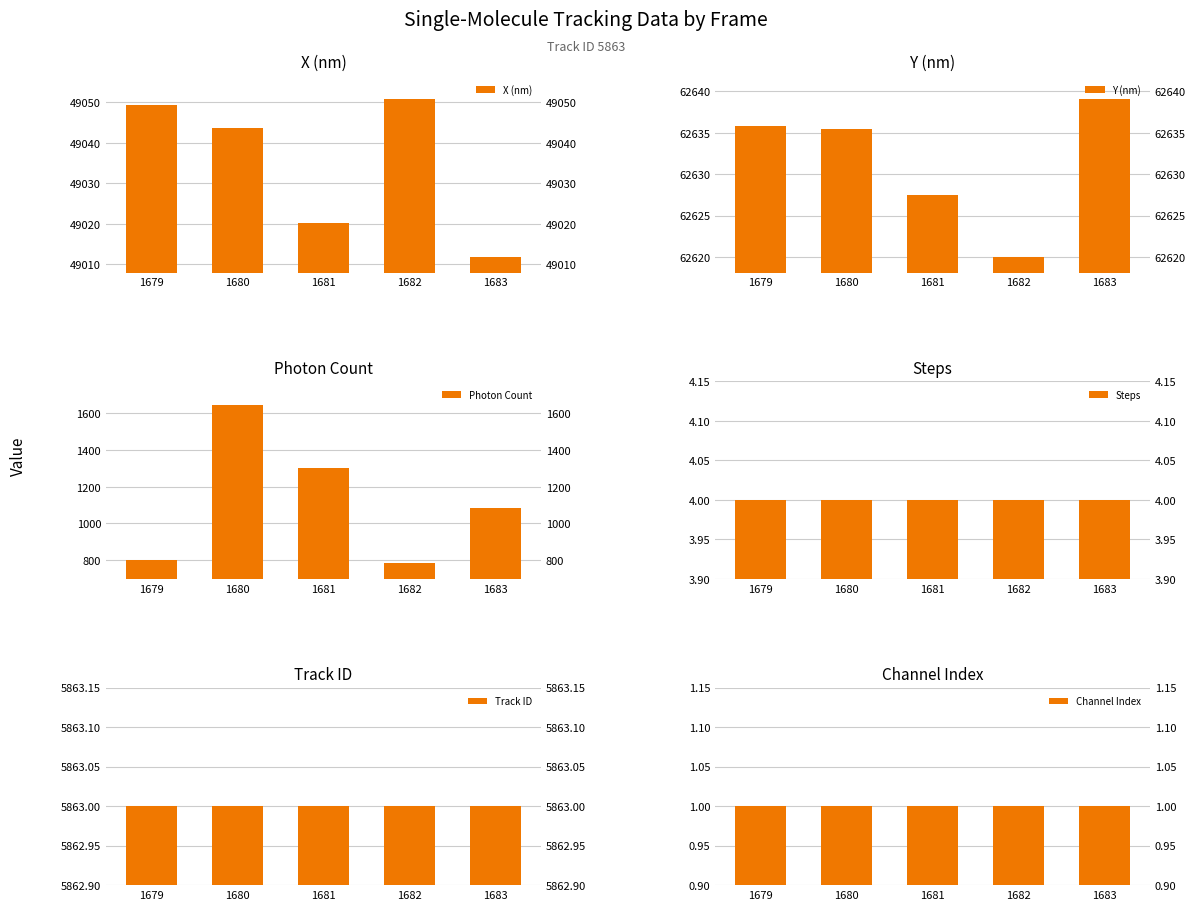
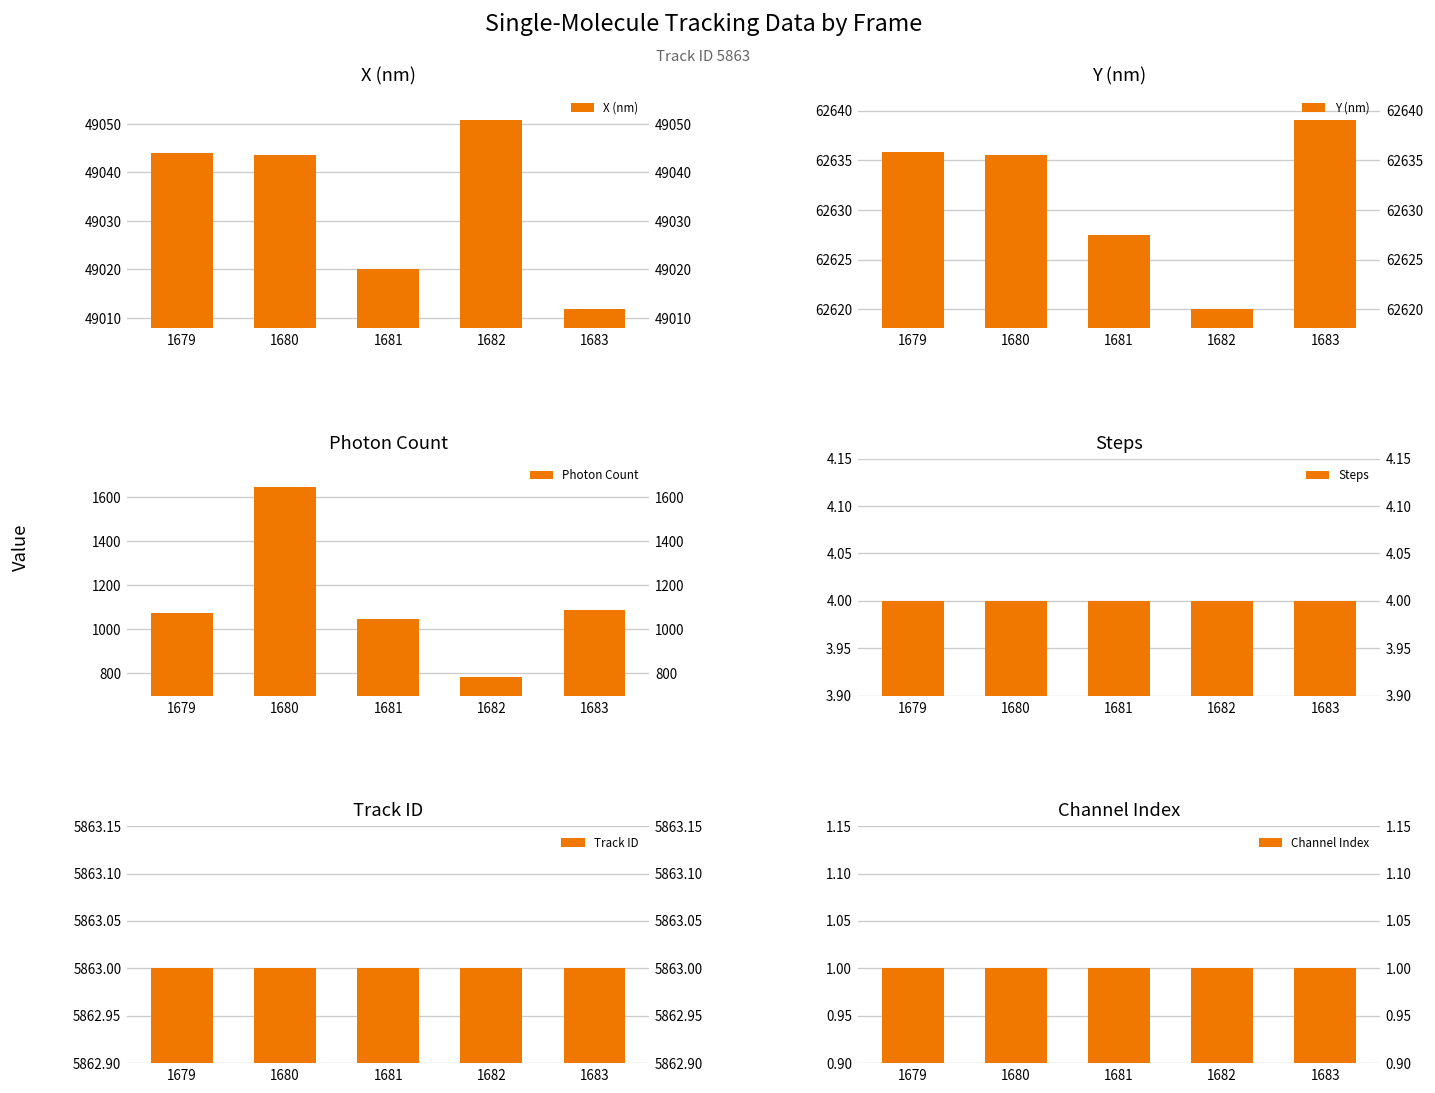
  {
    "X (nm)": {
-     "1679": 49049,
+     "1679": 49044,
      "1680": 49044,
      "1681": 49020,
      "1682": 49051,
      "1683": 49012
    },
    "Y (nm)": {
      "1679": 62636,
      "1680": 62636,
      "1681": 62628,
      "1682": 62620,
      "1683": 62639
    },
    "Photon Count": {
-     "1679": 800,
+     "1679": 1070,
      "1680": 1650,
-     "1681": 1300,
+     "1681": 1050,
      "1682": 780,
      "1683": 1090
    },
    "Steps": {
      "1679": 4.00,
      "1680": 4.00,
      "1681": 4.00,
      "1682": 4.00,
      "1683": 4.00
    },
    "Track ID": {
      "1679": 5863.00,
      "1680": 5863.00,
      "1681": 5863.00,
      "1682": 5863.00,
      "1683": 5863.00
    },
    "Channel Index": {
      "1679": 1.00,
      "1680": 1.00,
      "1681": 1.00,
      "1682": 1.00,
      "1683": 1.00
    }
  }
